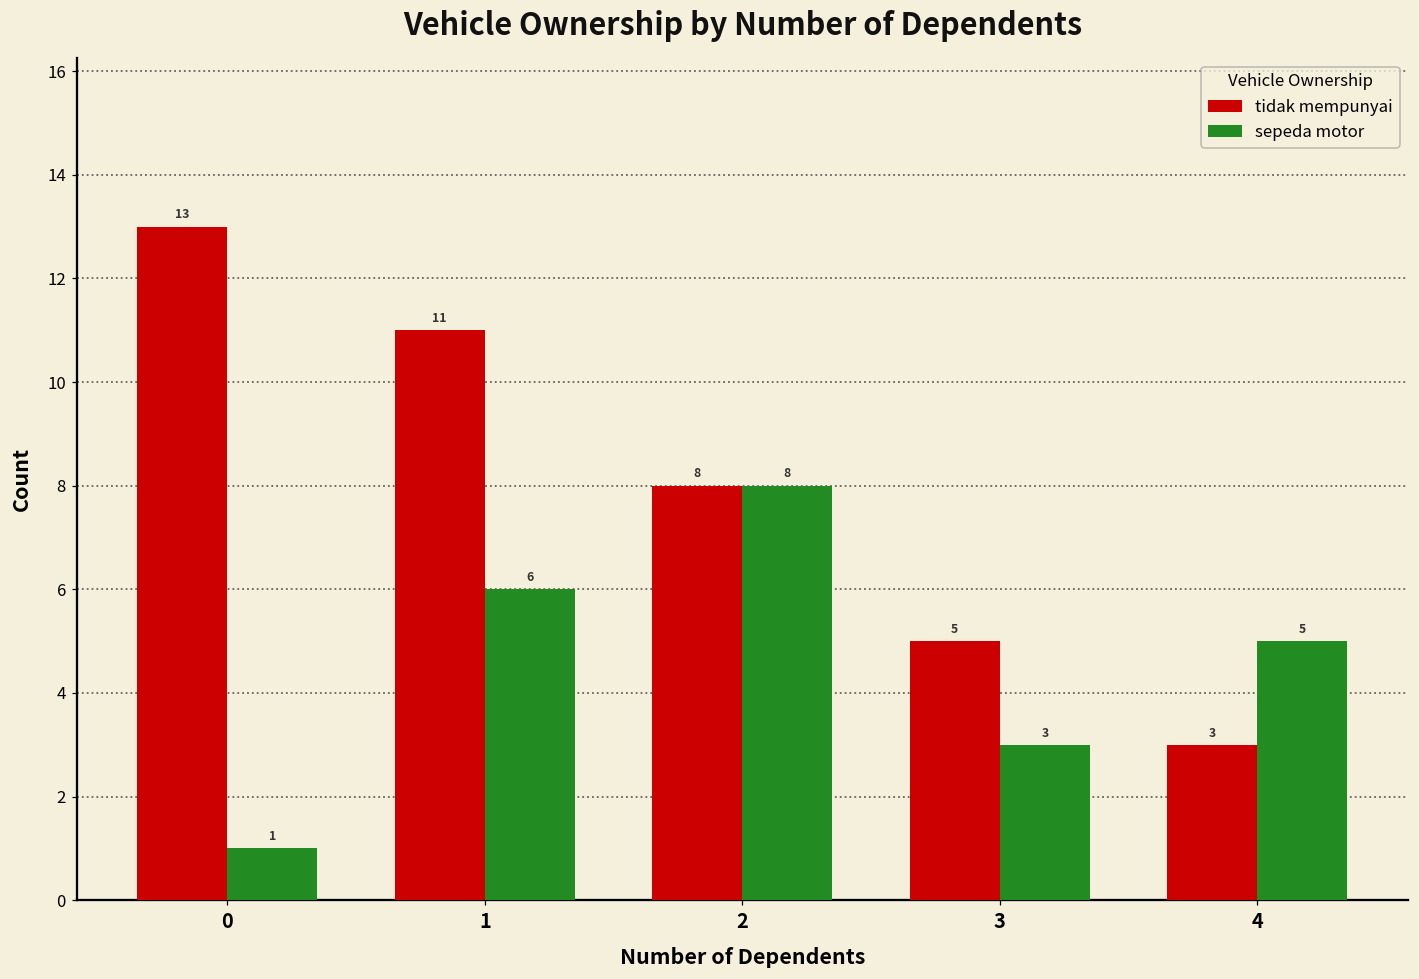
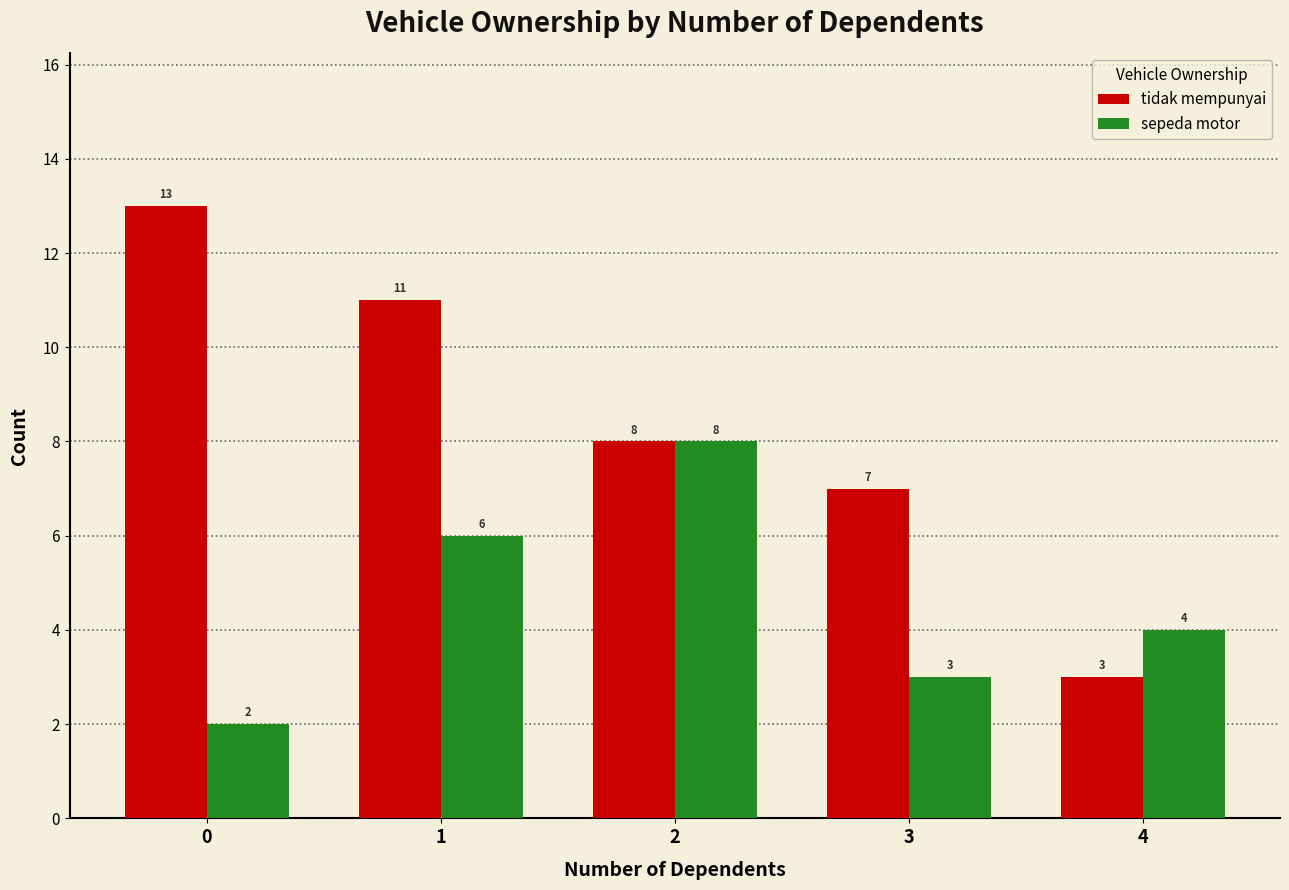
  {
    "tidak mempunyai": {
      "0": 13,
      "1": 11,
      "2": 8,
-     "3": 5,
+     "3": 7,
      "4": 3
    },
    "sepeda motor": {
-     "0": 1,
+     "0": 2,
      "1": 6,
      "2": 8,
      "3": 3,
-     "4": 5
+     "4": 4
    }
  }
